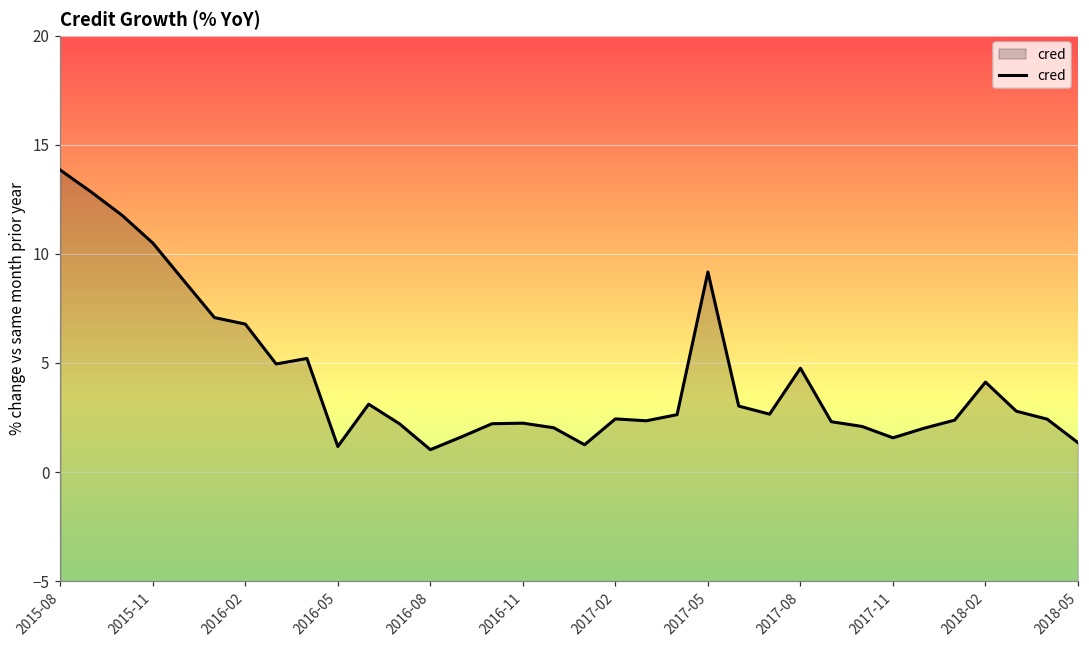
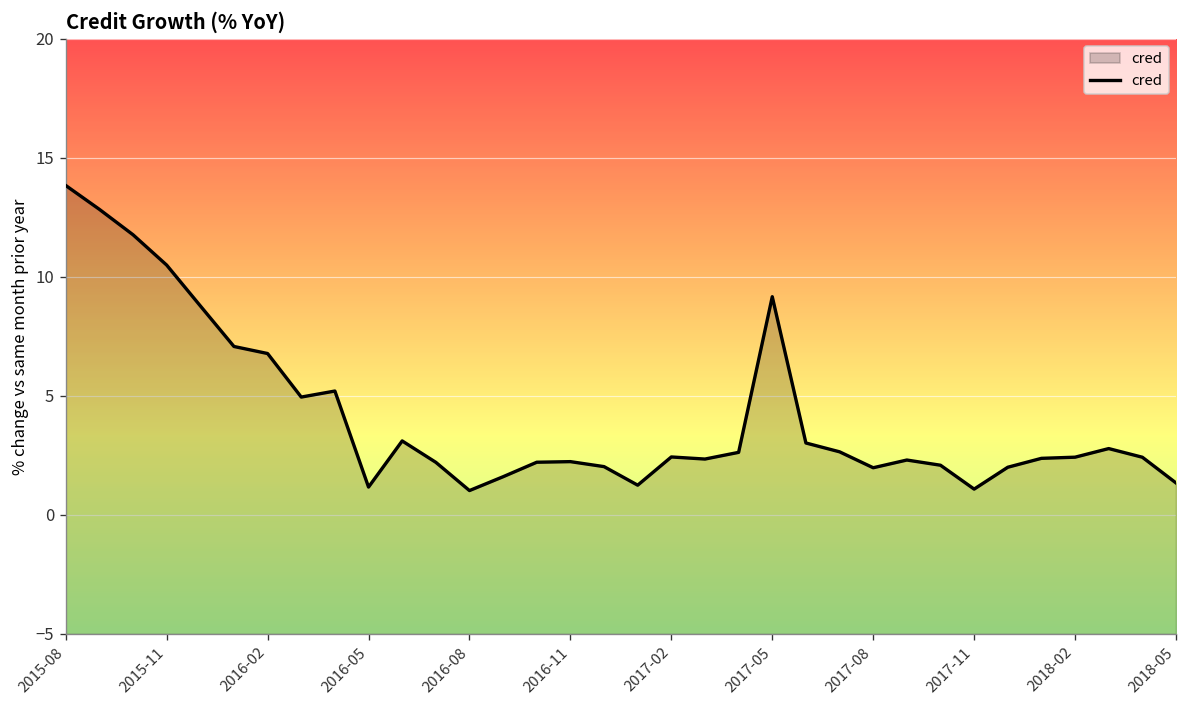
  {
    "2015-08": 13.8,
    "2015-11": 10.5,
    "2016-02": 6.8,
    "2016-05": 1.2,
    "2016-08": 1.0,
    "2016-11": 2.2,
    "2017-02": 2.4,
    "2017-05": 9.2,
-   "2017-08": 4.8,
-   "2017-11": 1.6,
-   "2018-02": 4.1,
+   "2017-08": 2.0,
+   "2017-11": 1.1,
+   "2018-02": 2.4,
    "2018-05": 1.3
  }
